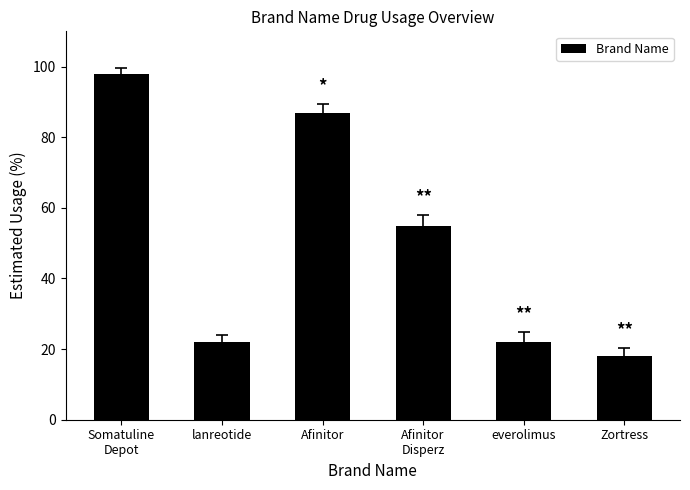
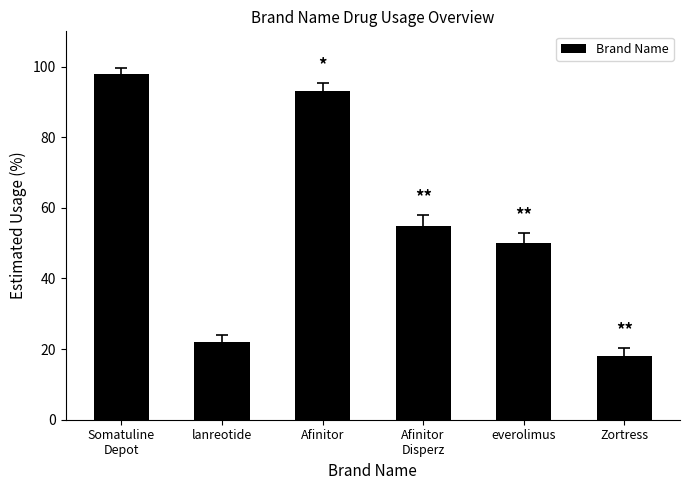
  {
    "Brand Name": {
      "Somatuline Depot": 98,
      "lanreotide": 22,
-     "Afinitor": 87,
+     "Afinitor": 93,
      "Afinitor Disperz": 55,
-     "everolimus": 22,
+     "everolimus": 50,
      "Zortress": 18
    }
  }
